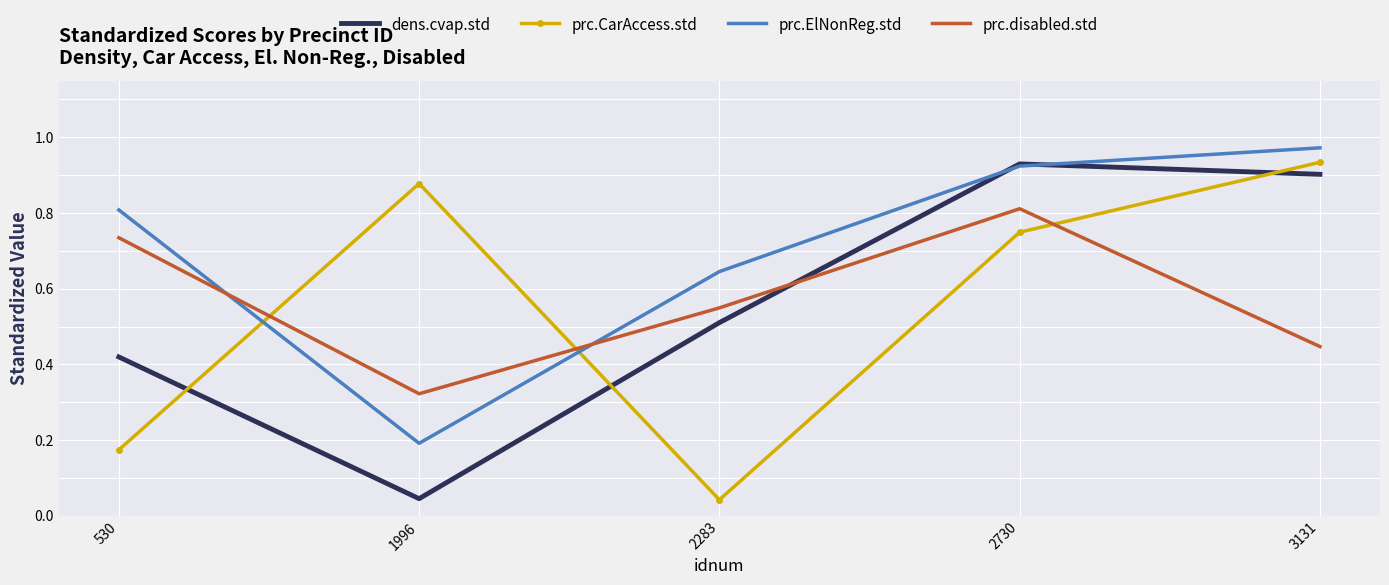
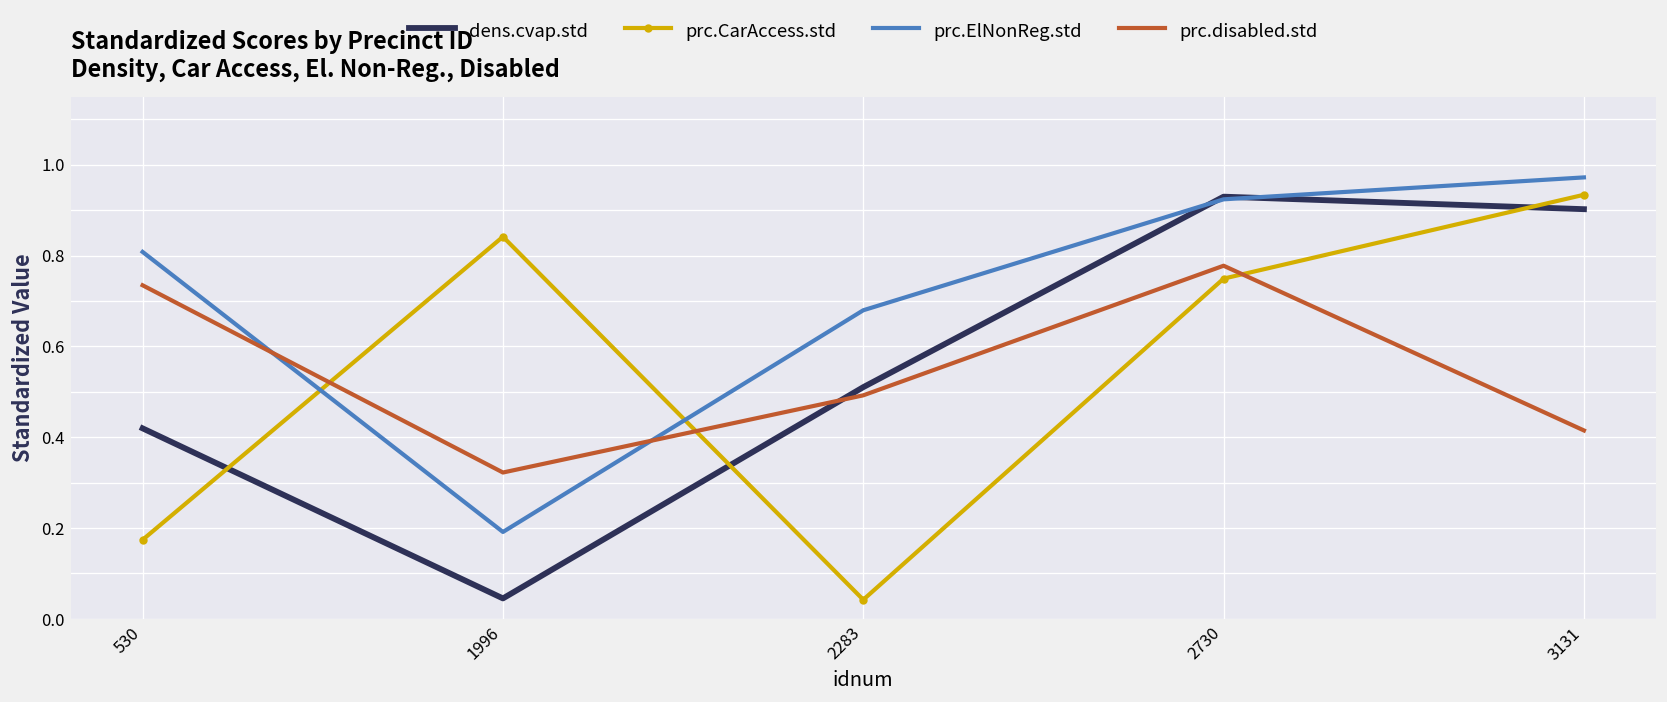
  {
    "dens.cvap.std": {
      "530": 0.42,
      "1996": 0.05,
      "2283": 0.51,
      "3131": 0.90
    },
    "prc.CarAccess.std": {
      "530": 0.17,
-     "1996": 0.88,
+     "1996": 0.84,
      "2283": 0.04,
      "2730": 0.75,
      "3131": 0.93
    },
    "prc.ElNonReg.std": {
      "530": 0.81,
      "1996": 0.19,
-     "2283": 0.65,
+     "2283": 0.68,
      "3131": 0.97
    },
    "prc.disabled.std": {
      "530": 0.73,
      "1996": 0.32,
-     "2283": 0.55,
-     "2730": 0.81,
-     "3131": 0.45
+     "2283": 0.49,
+     "2730": 0.78,
+     "3131": 0.41
    }
  }
